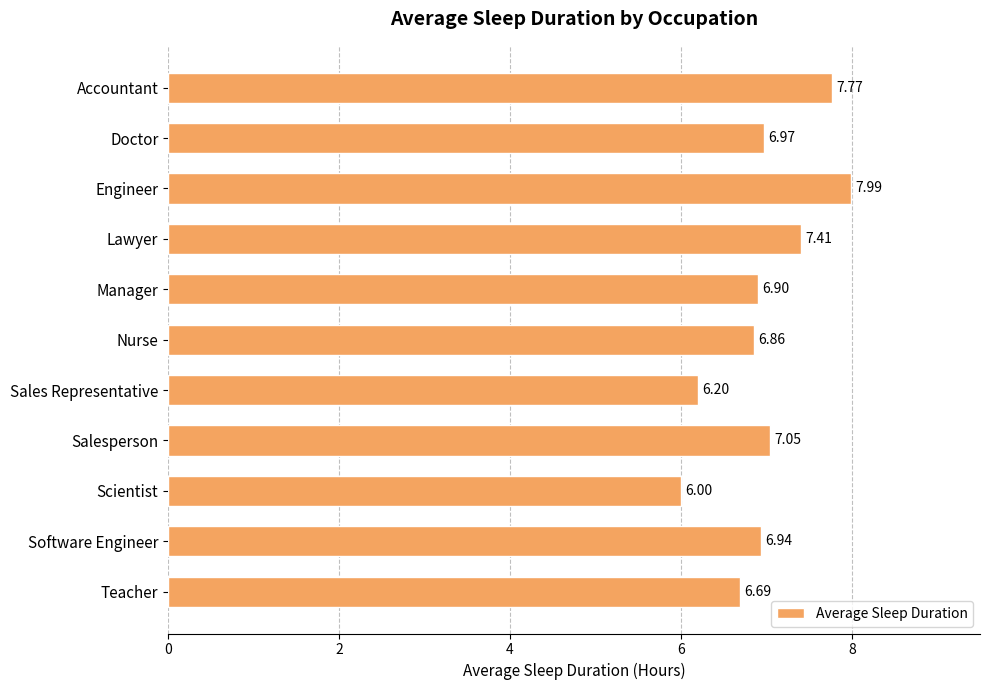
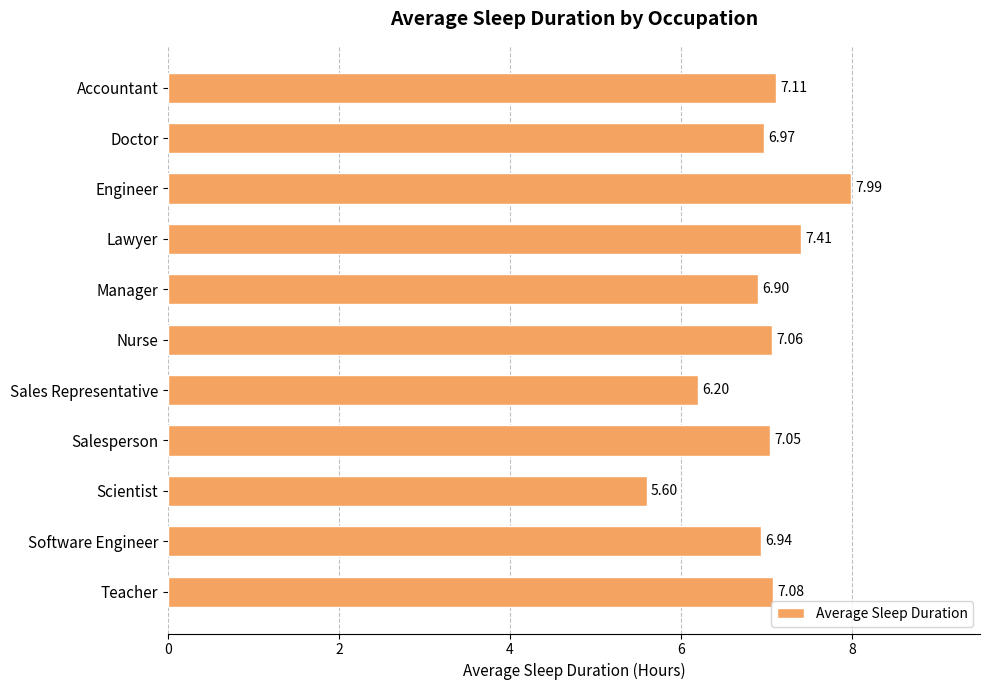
  {
-   "Accountant": 7.77,
+   "Accountant": 7.11,
    "Doctor": 6.97,
    "Engineer": 7.99,
    "Lawyer": 7.41,
    "Manager": 6.90,
-   "Nurse": 6.86,
+   "Nurse": 7.06,
    "Sales Representative": 6.20,
    "Salesperson": 7.05,
-   "Scientist": 6.00,
+   "Scientist": 5.60,
    "Software Engineer": 6.94,
-   "Teacher": 6.69
+   "Teacher": 7.08
  }
